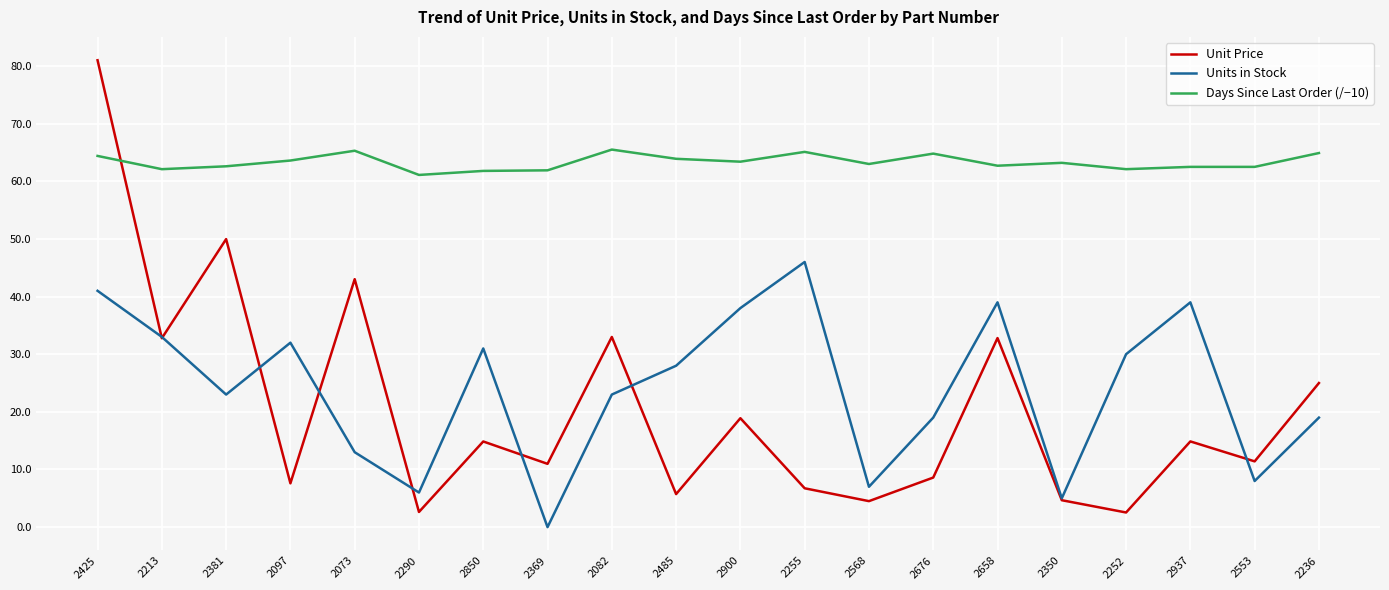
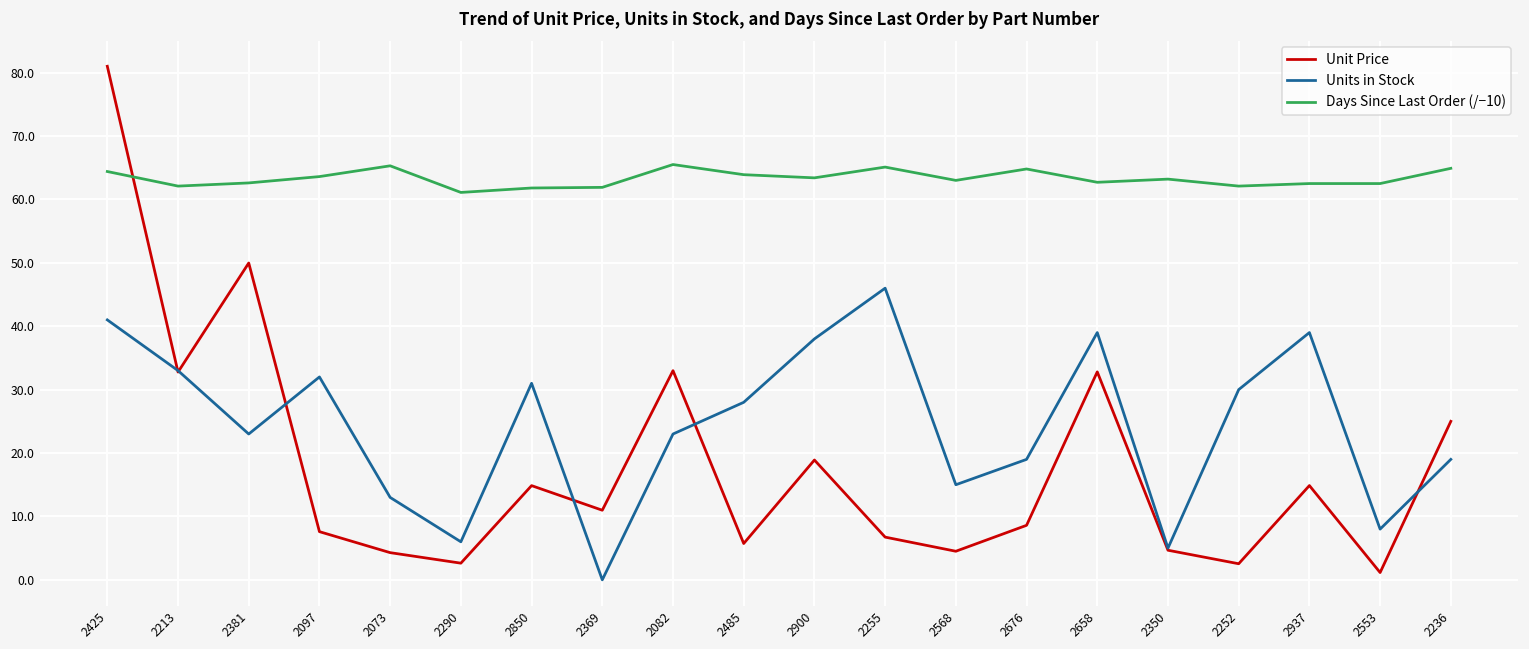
  {
    "Unit Price": {
      "2425": 81,
      "2381": 50,
      "2097": 8,
-     "2073": 43,
+     "2073": 4,
      "2290": 3,
      "2850": 15,
      "2369": 11,
      "2082": 33,
      "2485": 6,
      "2900": 19,
      "2255": 7,
      "2568": 5,
      "2676": 9,
      "2658": 33,
      "2252": 3,
      "2937": 15,
-     "2553": 11,
+     "2553": 1,
      "2236": 25
    },
    "Units in Stock": {
      "2425": 41,
      "2381": 23,
      "2097": 32,
      "2073": 13,
      "2290": 6,
      "2850": 31,
      "2369": 0,
      "2082": 23,
      "2485": 28,
      "2900": 38,
      "2255": 46,
-     "2568": 7,
+     "2568": 15,
      "2676": 19,
      "2658": 39,
      "2252": 30,
      "2937": 39,
      "2553": 8,
      "2236": 19
    },
    "Days Since Last Order (/−10)": {
      "2425": 64,
      "2213": 62,
      "2381": 63,
      "2097": 64,
      "2073": 65,
      "2290": 61,
      "2850": 62,
      "2369": 62,
      "2082": 66,
      "2485": 64,
      "2900": 63,
      "2255": 65,
      "2568": 63,
      "2676": 65,
      "2658": 63,
      "2350": 63,
      "2252": 62,
      "2937": 63,
      "2553": 63,
      "2236": 65
    }
  }
